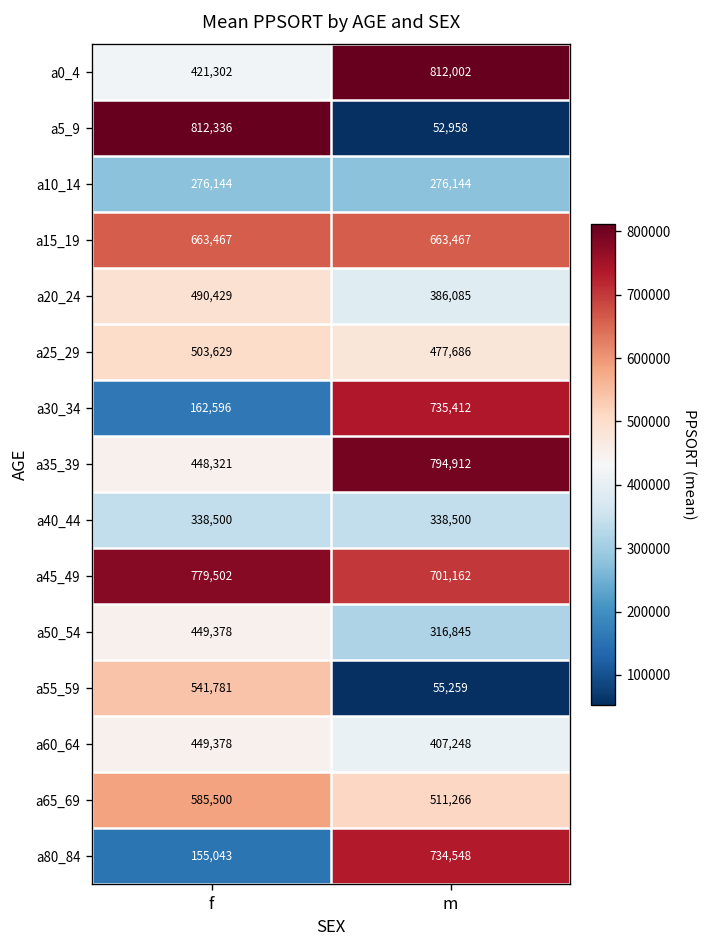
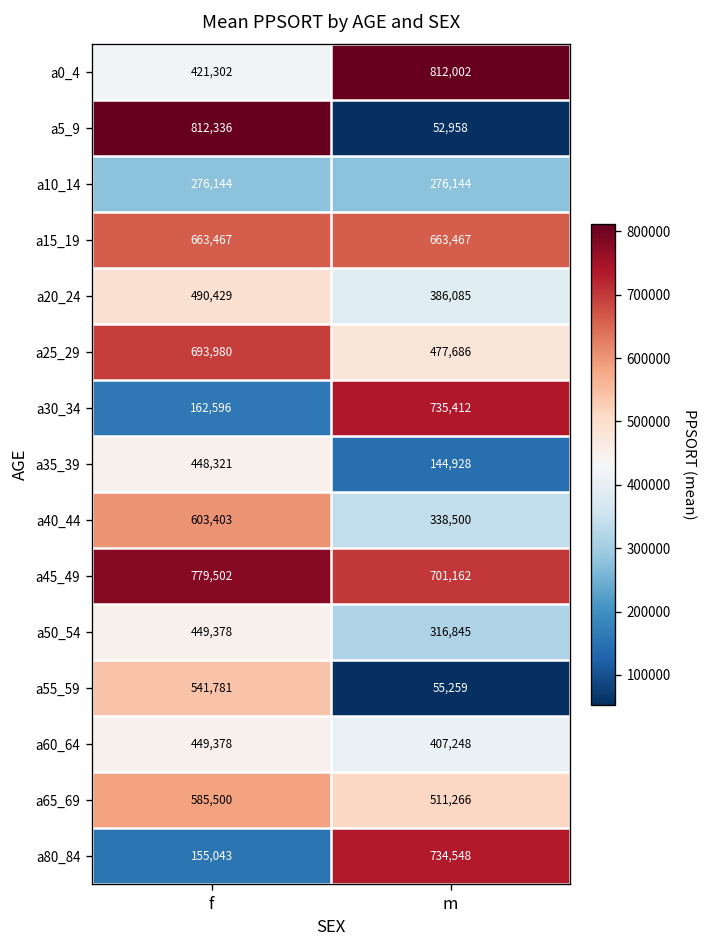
  {
    "a0_4": {
      "f": "421,302",
      "m": "812,002"
    },
    "a5_9": {
      "f": "812,336",
      "m": "52,958"
    },
    "a10_14": {
      "f": "276,144",
      "m": "276,144"
    },
    "a15_19": {
      "f": "663,467",
      "m": "663,467"
    },
    "a20_24": {
      "f": "490,429",
      "m": "386,085"
    },
    "a25_29": {
-     "f": "503,629",
+     "f": "693,980",
      "m": "477,686"
    },
    "a30_34": {
      "f": "162,596",
      "m": "735,412"
    },
    "a35_39": {
      "f": "448,321",
-     "m": "794,912"
+     "m": "144,928"
    },
    "a40_44": {
-     "f": "338,500",
+     "f": "603,403",
      "m": "338,500"
    },
    "a45_49": {
      "f": "779,502",
      "m": "701,162"
    },
    "a50_54": {
      "f": "449,378",
      "m": "316,845"
    },
    "a55_59": {
      "f": "541,781",
      "m": "55,259"
    },
    "a60_64": {
      "f": "449,378",
      "m": "407,248"
    },
    "a65_69": {
      "f": "585,500",
      "m": "511,266"
    },
    "a80_84": {
      "f": "155,043",
      "m": "734,548"
    }
  }
